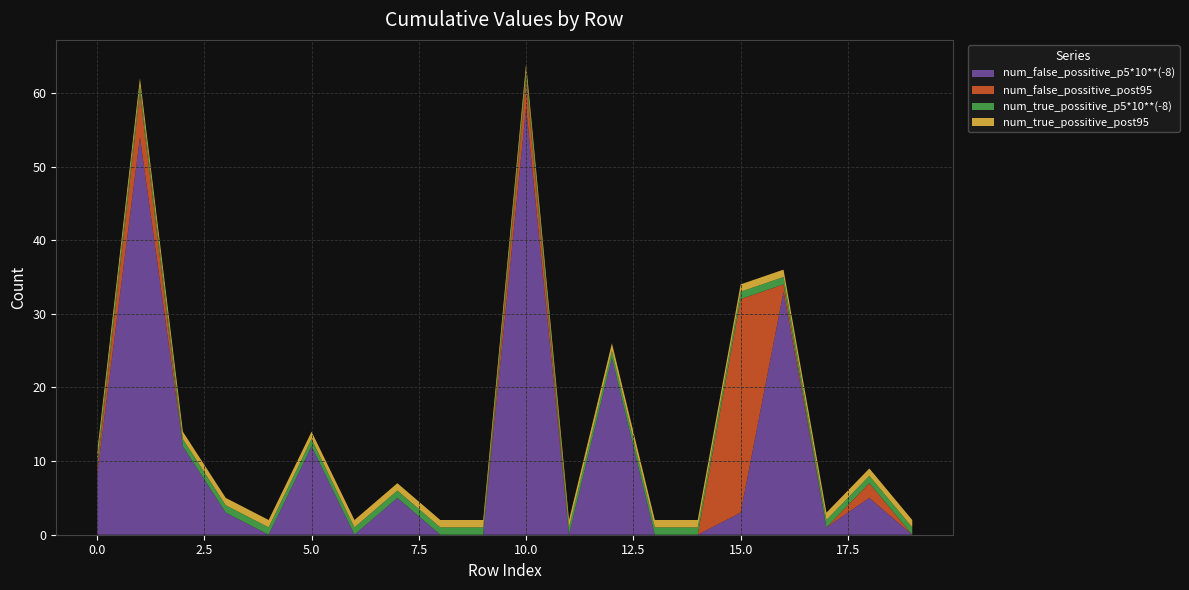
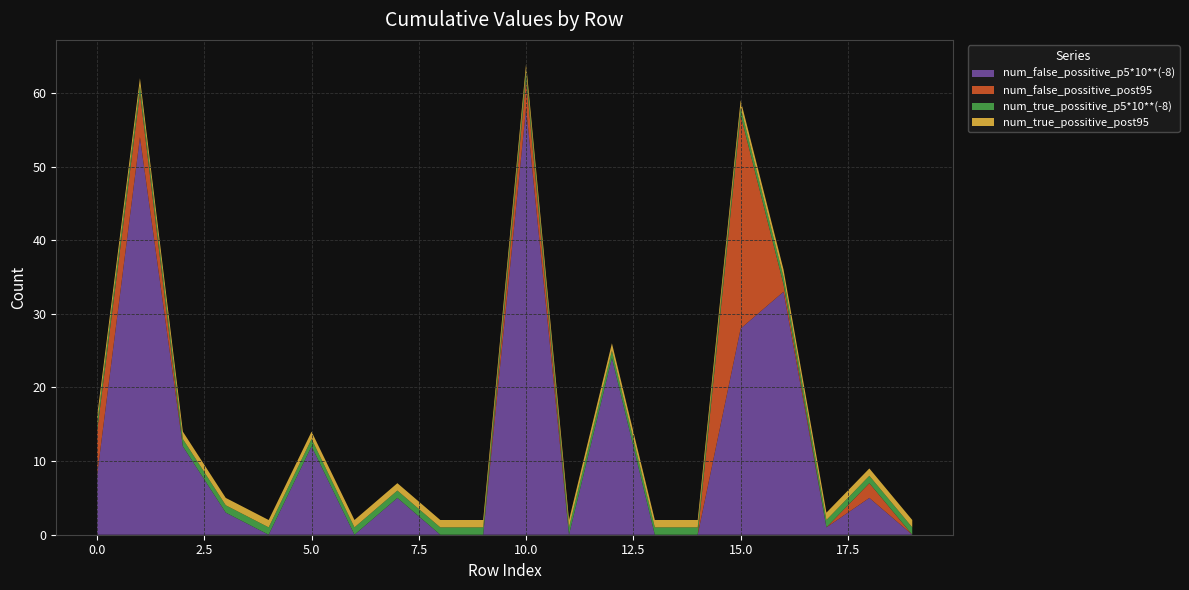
  {
    "num_false_possitive_p5*10**(-8)": {
      "0.0": 8,
      "10.0": 58,
-     "15.0": 3
+     "15.0": 28
    },
    "num_false_possitive_post95": {
-     "0.0": 1,
+     "0.0": 6,
      "10.0": 4,
      "15.0": 29
    },
    "num_true_possitive_p5*10**(-8)": {
      "0.0": 1,
      "5.0": 1,
      "10.0": 1,
      "15.0": 1
    },
    "num_true_possitive_post95": {
      "0.0": 1,
      "5.0": 1,
      "10.0": 1,
      "15.0": 1
    }
  }
